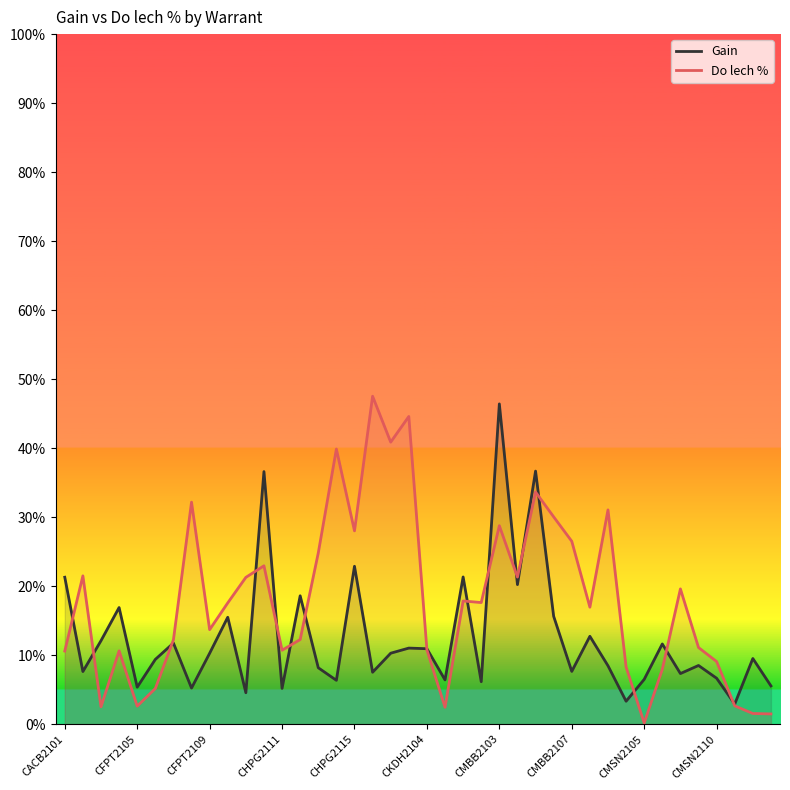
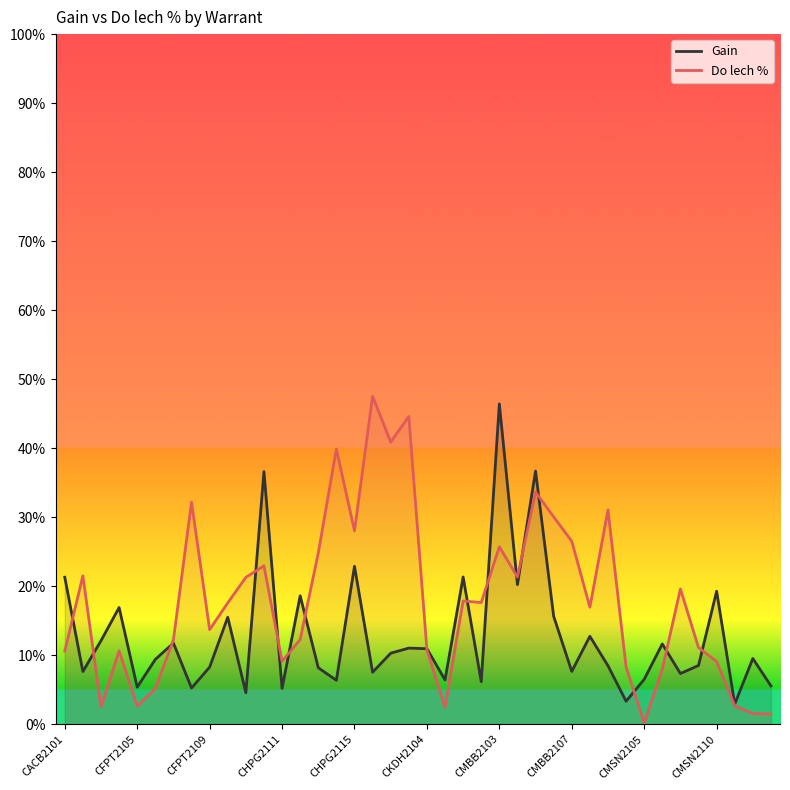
  {
    "Gain": {
      "CACB2101": "21%",
      "CFPT2105": "5%",
-     "CFPT2109": "10%",
+     "CFPT2109": "8%",
      "CHPG2111": "5%",
      "CHPG2115": "23%",
      "CMBB2103": "46%",
      "CMBB2107": "8%",
      "CMSN2105": "6%",
-     "CMSN2110": "7%"
+     "CMSN2110": "19%"
    },
    "Do lech %": {
      "CACB2101": "11%",
      "CFPT2105": "3%",
      "CFPT2109": "14%",
-     "CHPG2111": "11%",
+     "CHPG2111": "9%",
      "CHPG2115": "28%",
-     "CMBB2103": "29%",
+     "CMBB2103": "26%",
      "CMBB2107": "27%",
      "CMSN2105": "0%",
      "CMSN2110": "9%"
    }
  }
